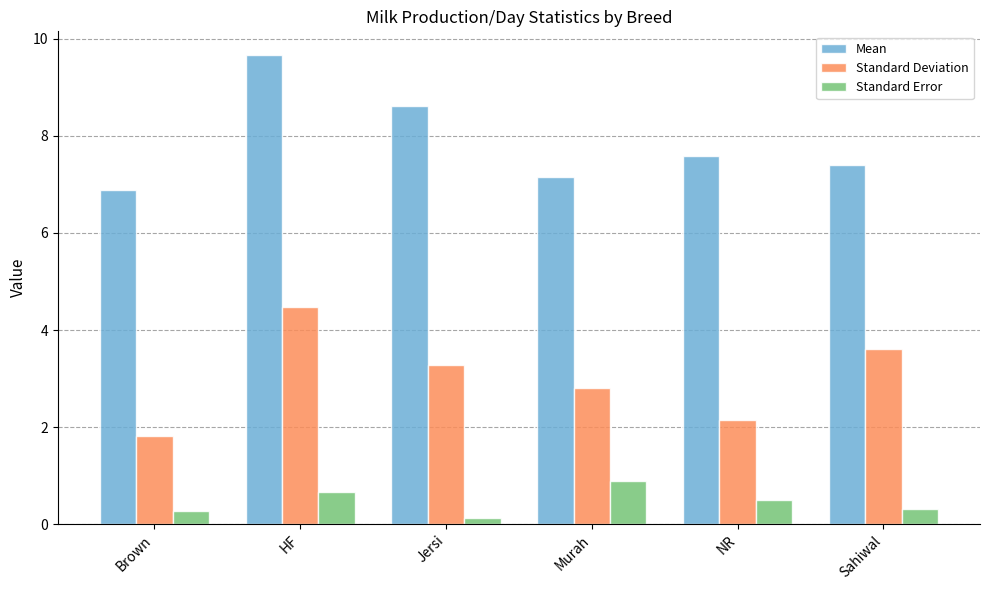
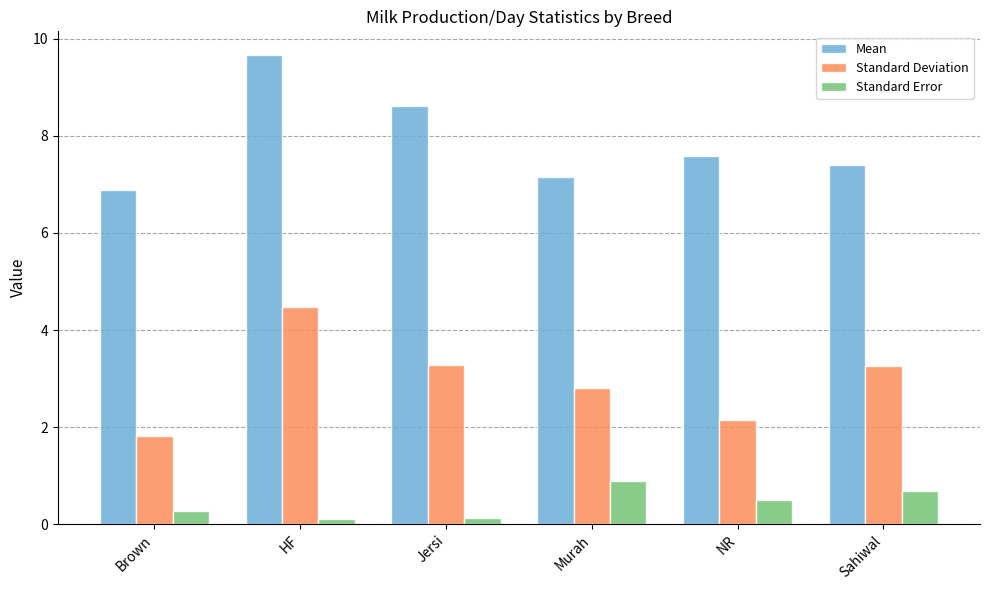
  {
    "Mean": {
      "Brown": 6.9,
      "HF": 9.7,
      "Jersi": 8.6,
      "Murah": 7.2,
      "NR": 7.6,
      "Sahiwal": 7.4
    },
    "Standard Deviation": {
      "Brown": 1.8,
      "HF": 4.5,
      "Jersi": 3.3,
      "Murah": 2.8,
      "NR": 2.2,
-     "Sahiwal": 3.6
+     "Sahiwal": 3.3
    },
    "Standard Error": {
      "Brown": 0.3,
-     "HF": 0.7,
+     "HF": 0.1,
      "Jersi": 0.1,
      "Murah": 0.9,
      "NR": 0.5,
-     "Sahiwal": 0.3
+     "Sahiwal": 0.7
    }
  }
